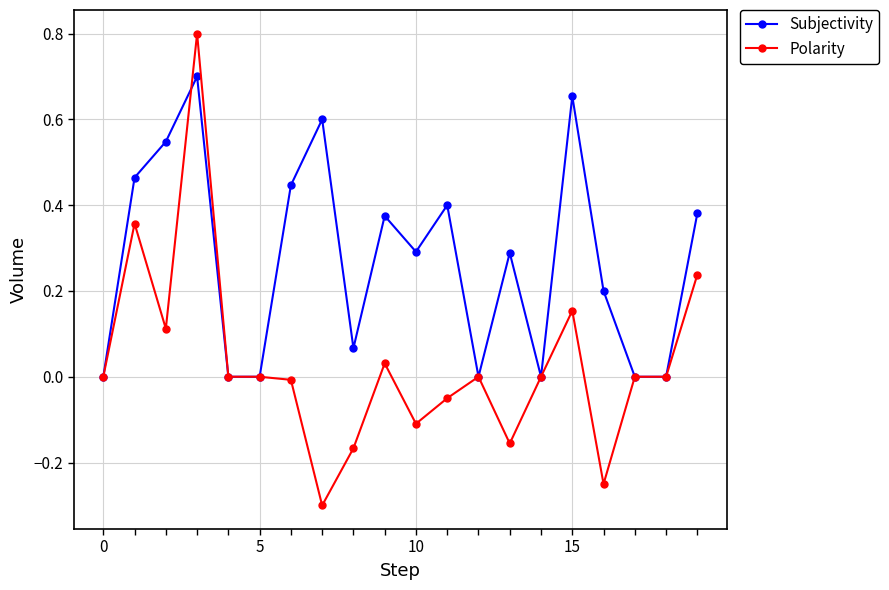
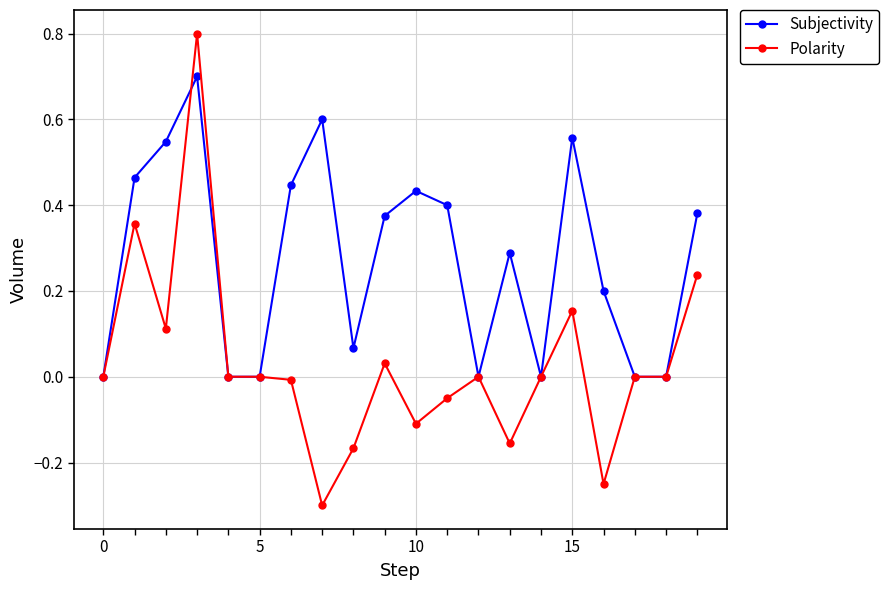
  {
    "Subjectivity": {
-     "10": 0.29,
-     "15": 0.65
+     "10": 0.43,
+     "15": 0.56
    },
    "Polarity": {
      "10": -0.11,
      "15": 0.15
    }
  }
